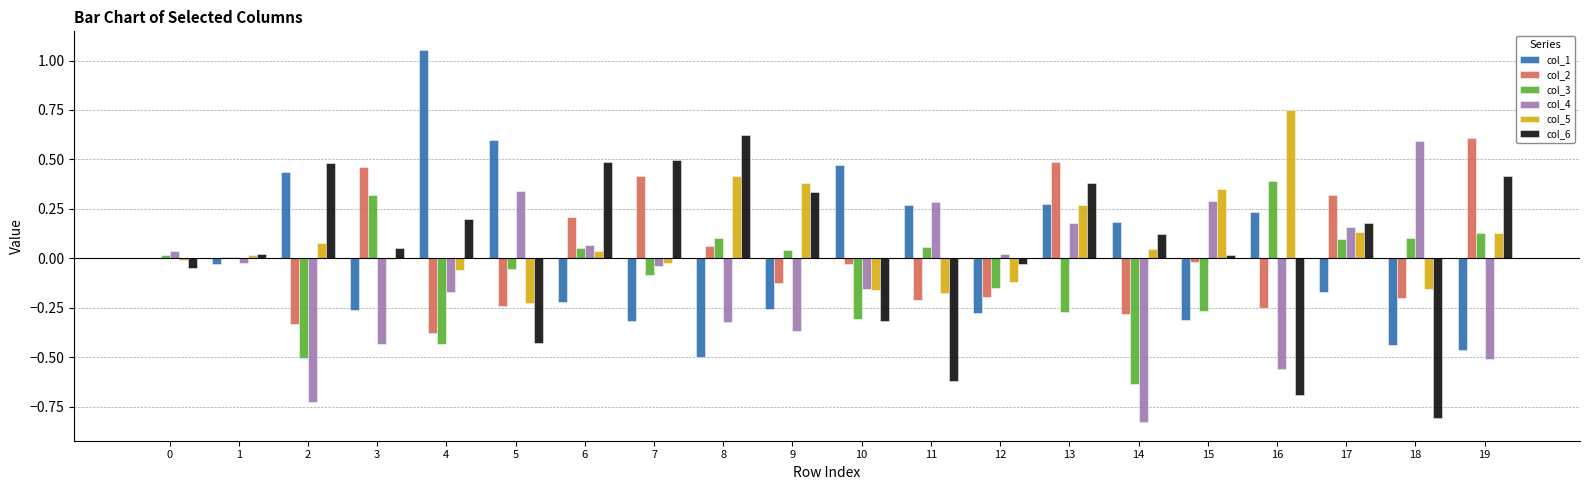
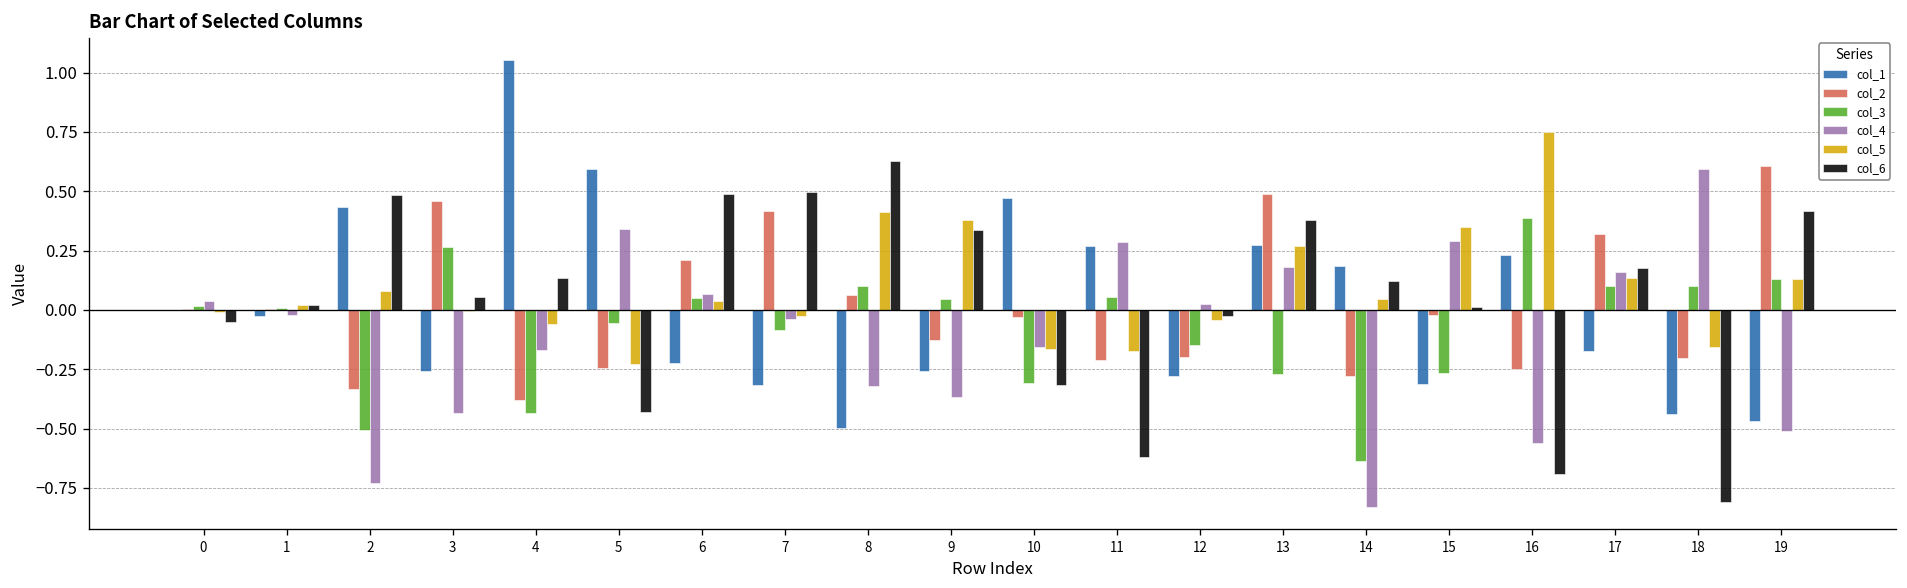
  {
    "col_1": {
      "1": -0.03,
      "2": 0.44,
      "3": -0.26,
      "4": 1.05,
      "5": 0.60,
      "6": -0.22,
      "7": -0.32,
      "8": -0.50,
      "9": -0.26,
      "10": 0.47,
      "11": 0.27,
      "12": -0.28,
      "13": 0.27,
      "14": 0.18,
      "15": -0.31,
      "16": 0.23,
      "17": -0.17,
      "18": -0.44,
      "19": -0.47
    },
    "col_2": {
      "2": -0.33,
      "3": 0.46,
      "4": -0.38,
      "5": -0.24,
      "6": 0.21,
      "7": 0.42,
      "8": 0.06,
      "9": -0.13,
      "10": -0.03,
      "11": -0.21,
      "12": -0.20,
      "13": 0.49,
      "14": -0.28,
      "15": -0.02,
      "16": -0.25,
      "17": 0.32,
      "18": -0.20,
      "19": 0.61
    },
    "col_3": {
      "0": 0.02,
      "2": -0.51,
-     "3": 0.32,
+     "3": 0.26,
      "4": -0.43,
      "5": -0.06,
      "6": 0.05,
      "7": -0.08,
      "8": 0.10,
      "9": 0.04,
      "10": -0.31,
      "11": 0.05,
      "12": -0.15,
      "13": -0.27,
      "14": -0.64,
      "15": -0.27,
      "16": 0.39,
      "17": 0.10,
      "18": 0.10,
      "19": 0.13
    },
    "col_4": {
      "0": 0.04,
      "1": -0.02,
      "2": -0.73,
      "3": -0.43,
      "4": -0.17,
      "5": 0.34,
      "6": 0.07,
      "7": -0.04,
      "8": -0.32,
      "9": -0.37,
      "10": -0.16,
      "11": 0.28,
      "12": 0.02,
      "13": 0.18,
      "14": -0.83,
      "15": 0.29,
      "16": -0.56,
      "17": 0.16,
      "18": 0.59,
      "19": -0.51
    },
    "col_5": {
      "1": 0.02,
      "2": 0.08,
      "4": -0.06,
      "5": -0.23,
      "6": 0.04,
      "7": -0.03,
      "8": 0.41,
      "9": 0.38,
      "10": -0.16,
      "11": -0.17,
-     "12": -0.12,
+     "12": -0.04,
      "13": 0.27,
      "14": 0.05,
      "15": 0.35,
      "16": 0.75,
      "17": 0.13,
      "18": -0.15,
      "19": 0.13
    },
    "col_6": {
      "0": -0.05,
      "1": 0.02,
      "2": 0.48,
      "3": 0.05,
-     "4": 0.20,
+     "4": 0.13,
      "5": -0.43,
      "6": 0.49,
      "7": 0.50,
      "8": 0.63,
      "9": 0.34,
      "10": -0.32,
      "11": -0.62,
      "12": -0.03,
      "13": 0.38,
      "14": 0.12,
      "15": 0.01,
      "16": -0.69,
      "17": 0.18,
      "18": -0.81,
      "19": 0.42
    }
  }
